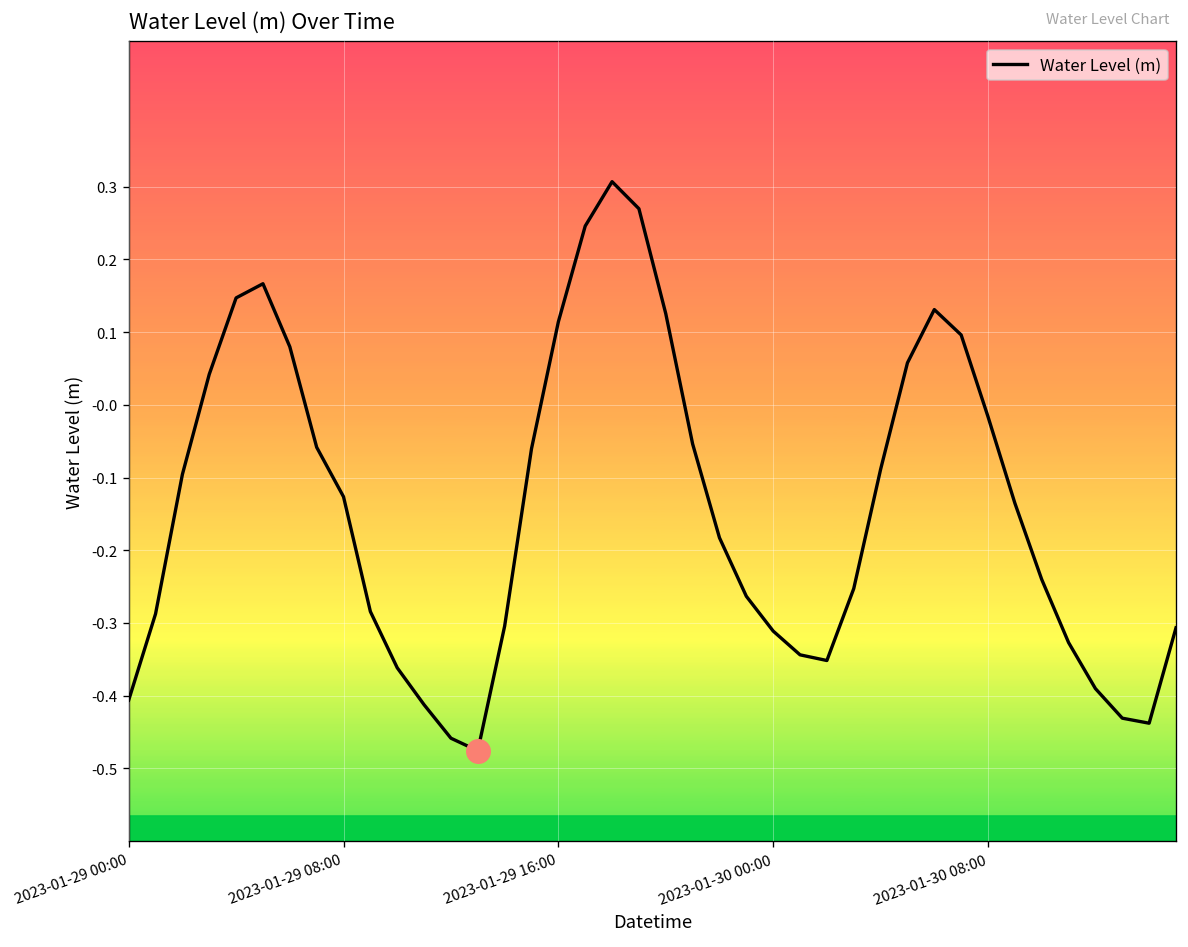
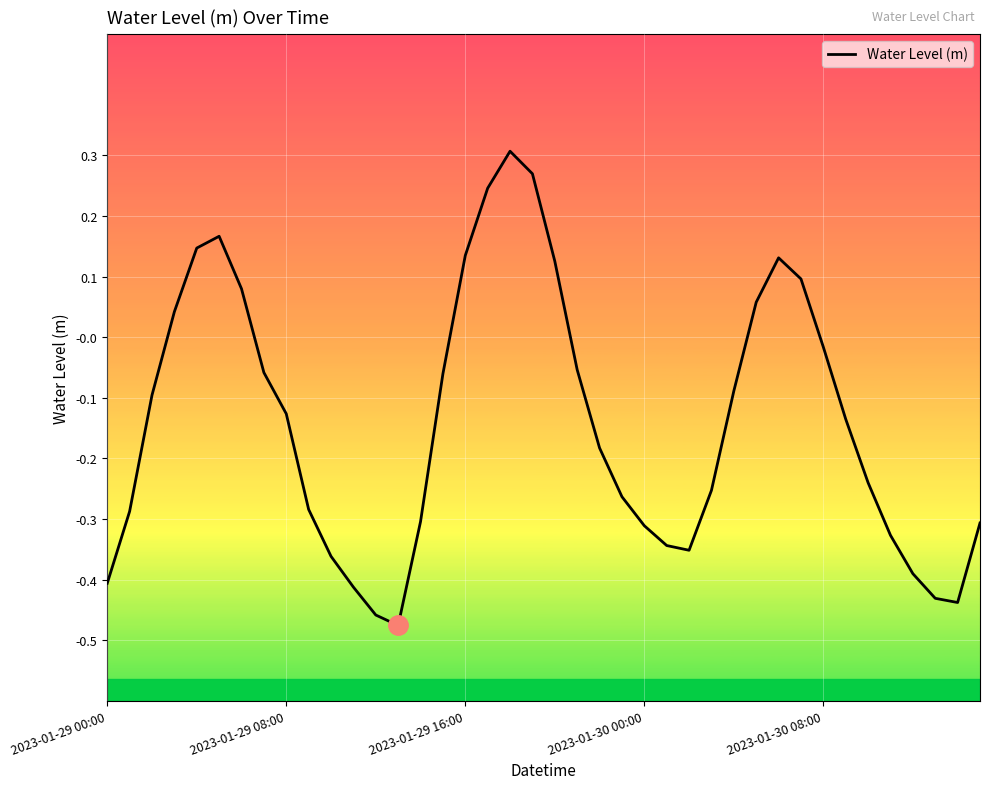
  {
    "Water Level (m)": {
      "2023-01-29 00:00": -0.41,
      "2023-01-29 08:00": -0.13,
-     "2023-01-29 16:00": 0.11,
+     "2023-01-29 16:00": 0.13,
      "2023-01-30 00:00": -0.31,
      "2023-01-30 08:00": -0.02
    }
  }
